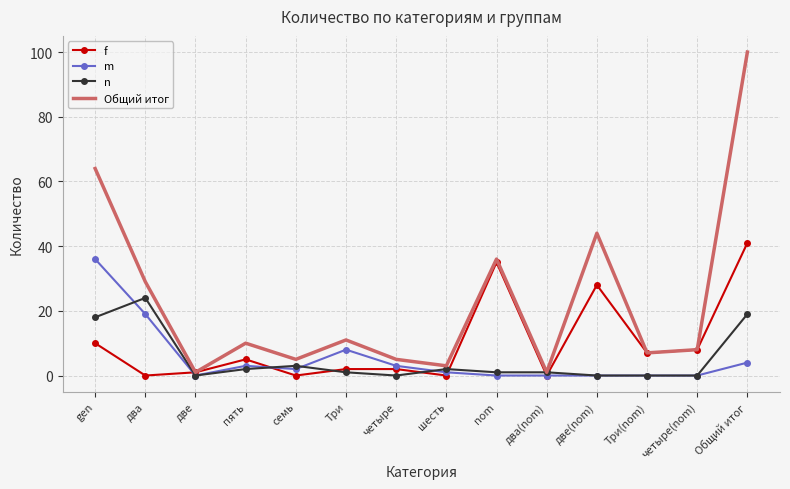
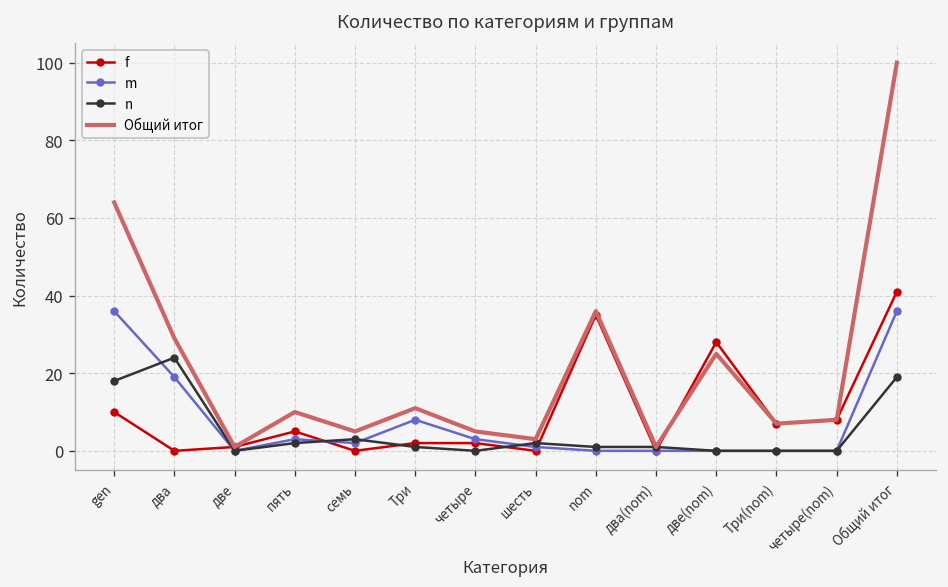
  {
    "f": {
      "gen": 10,
      "два": 0,
      "пять": 5,
      "семь": 0,
      "Три": 2,
      "четыре": 2,
      "шесть": 0,
      "nom": 35,
      "две(nom)": 28,
      "Общий итог": 41
    },
    "m": {
      "gen": 36,
      "два": 19,
      "пять": 3,
      "семь": 2,
      "Три": 8,
      "четыре": 3,
      "шесть": 1,
      "nom": 0,
-     "Общий итог": 4
+     "Общий итог": 36
    },
    "n": {
      "gen": 18,
      "два": 24,
      "пять": 2,
      "семь": 3,
      "Три": 1,
      "четыре": 0,
      "шесть": 2,
      "nom": 1,
      "Общий итог": 19
    },
    "Общий итог": {
      "gen": 64,
      "два": 29,
      "пять": 10,
      "семь": 5,
      "Три": 11,
      "четыре": 5,
      "шесть": 3,
      "nom": 36,
-     "две(nom)": 44,
+     "две(nom)": 25,
      "Общий итог": 100
    }
  }
